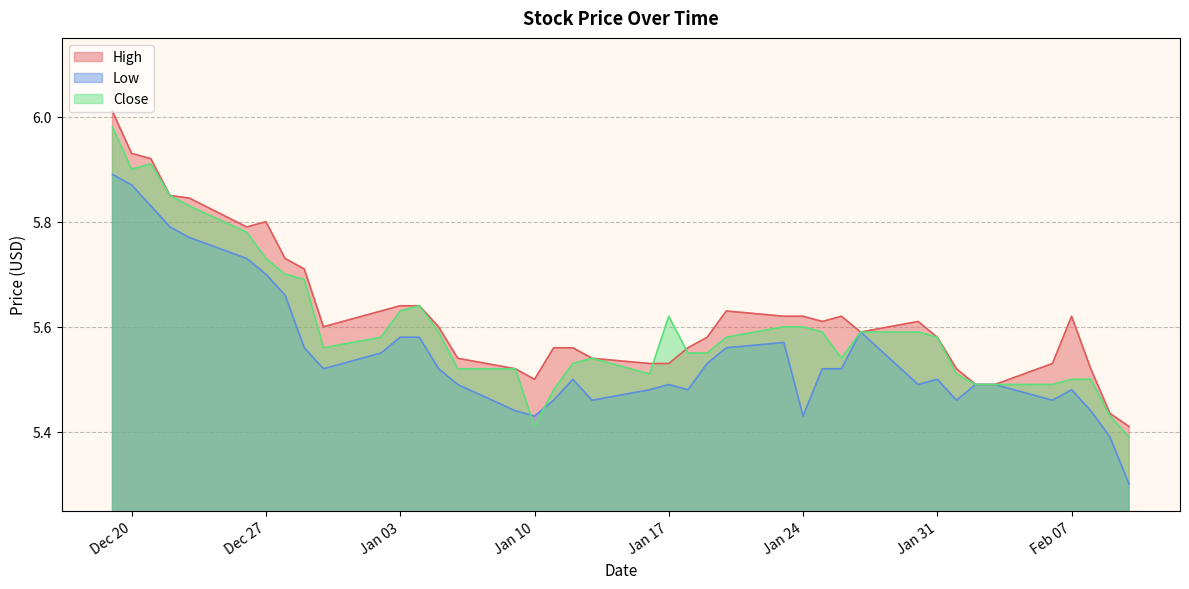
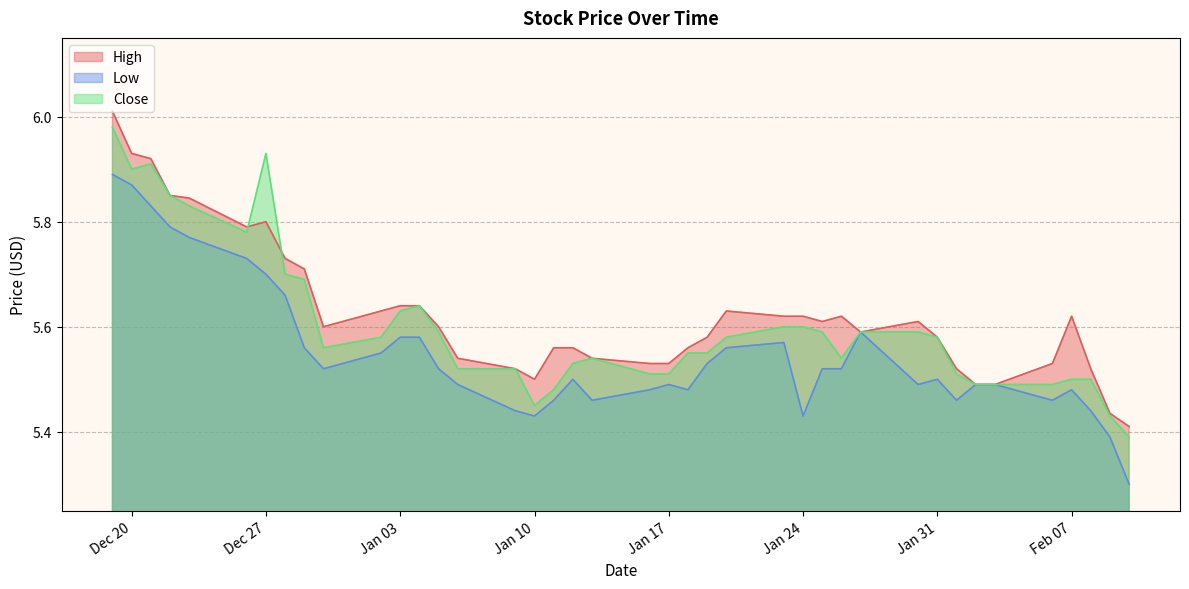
  {
    "High": {
      "Dec 20": 5.93,
      "Dec 27": 5.80,
      "Jan 03": 5.64,
      "Jan 10": 5.50,
      "Jan 17": 5.53,
      "Jan 24": 5.62,
      "Feb 07": 5.62
    },
    "Low": {
      "Dec 20": 5.87,
      "Dec 27": 5.70,
      "Jan 03": 5.58,
      "Jan 10": 5.43,
      "Jan 17": 5.49,
      "Jan 24": 5.43,
      "Jan 31": 5.50,
      "Feb 07": 5.48
    },
    "Close": {
      "Dec 20": 5.90,
-     "Dec 27": 5.73,
+     "Dec 27": 5.93,
      "Jan 03": 5.63,
-     "Jan 10": 5.41,
-     "Jan 17": 5.62,
+     "Jan 10": 5.45,
+     "Jan 17": 5.51,
      "Jan 24": 5.60,
      "Feb 07": 5.50
    }
  }
